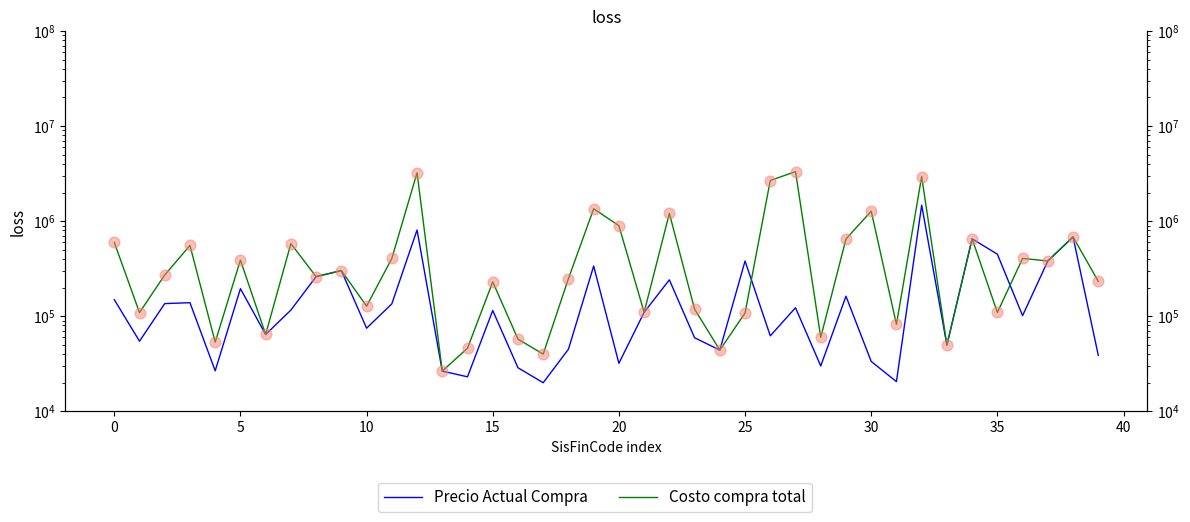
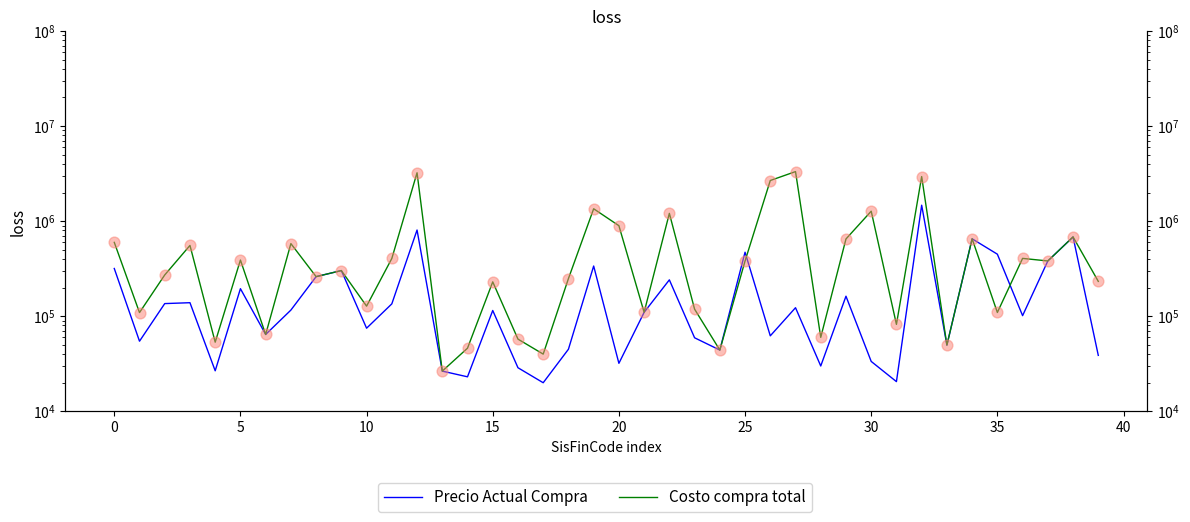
  {
    "Precio Actual Compra": {
-     "0": 150000,
+     "0": 320000,
      "5": 200000,
      "10": 70000,
      "15": 120000,
      "20": 32000,
-     "25": 380000,
+     "25": 500000,
      "30": 34000,
      "35": 400000
    },
    "Costo compra total": {
      "0": 600000,
      "5": 390000,
      "10": 130000,
      "15": 230000,
      "20": 900000,
-     "25": 110000,
+     "25": 380000,
      "30": 1300000,
      "35": 110000
    }
  }
